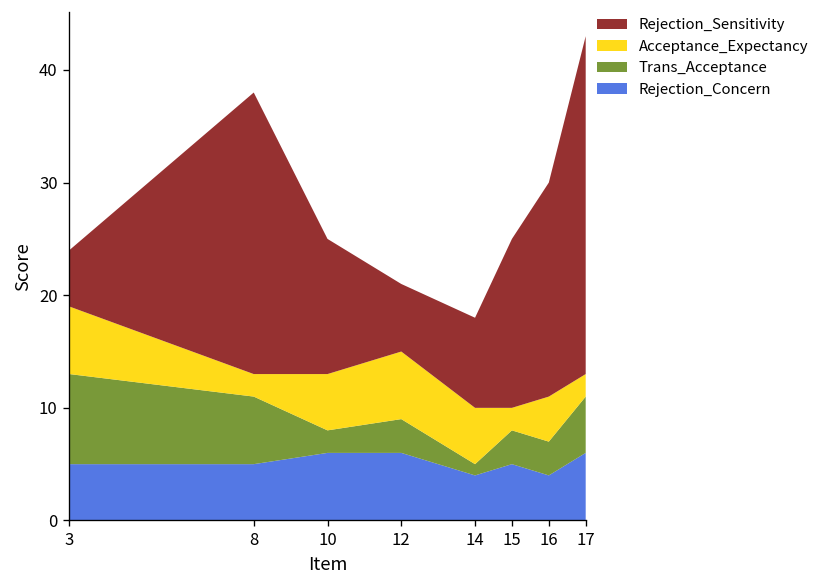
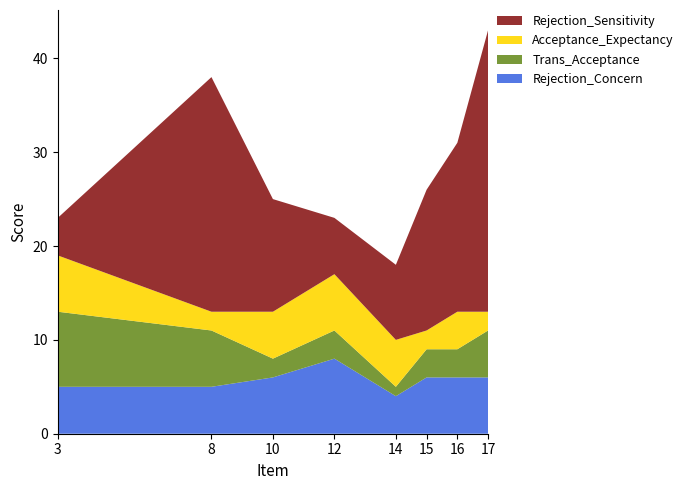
  {
    "Rejection_Concern": {
      "3": 5,
      "8": 5,
      "10": 6,
-     "12": 6,
+     "12": 8,
      "14": 4,
-     "15": 5,
-     "16": 4,
+     "15": 6,
+     "16": 6,
      "17": 6
    },
    "Trans_Acceptance": {
      "3": 8,
      "8": 6,
      "10": 2,
      "12": 3,
      "14": 1,
      "15": 3,
      "16": 3,
      "17": 5
    },
    "Acceptance_Expectancy": {
      "3": 6,
      "8": 2,
      "10": 5,
      "12": 6,
      "14": 5,
      "15": 2,
      "16": 4,
      "17": 2
    },
    "Rejection_Sensitivity": {
-     "3": 5,
+     "3": 4,
      "8": 25,
      "10": 12,
      "12": 6,
      "14": 8,
      "15": 15,
-     "16": 19,
+     "16": 18,
      "17": 30
    }
  }
